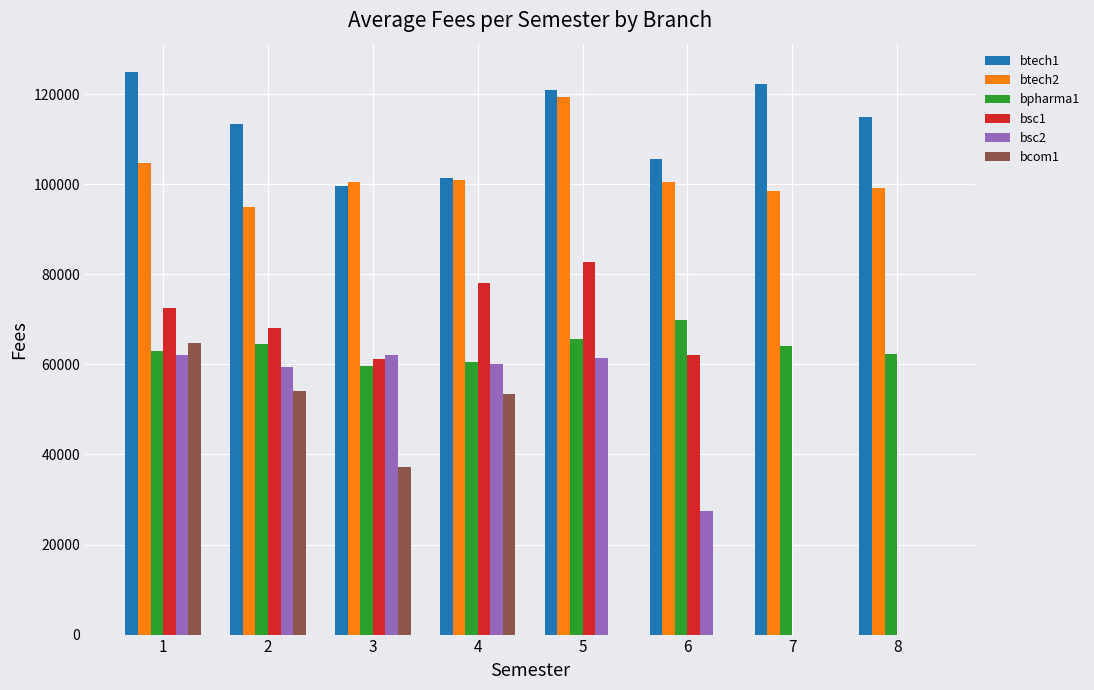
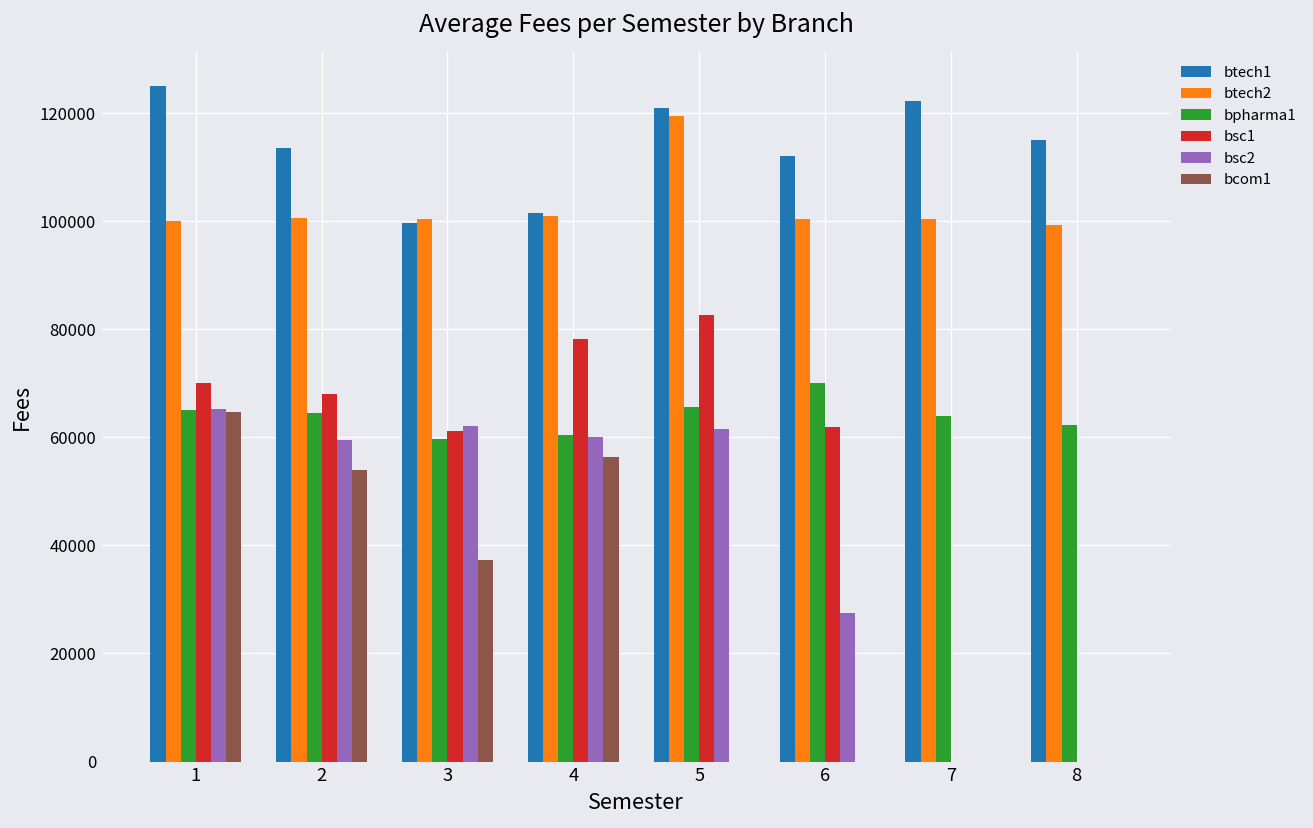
  {
    "btech1": {
      "1": 125000,
      "2": 114000,
      "3": 100000,
      "4": 101000,
      "5": 121000,
-     "6": 106000,
+     "6": 112000,
      "7": 122000,
      "8": 115000
    },
    "btech2": {
-     "1": 105000,
-     "2": 95000,
+     "1": 100000,
+     "2": 101000,
      "3": 101000,
      "4": 101000,
      "5": 119000,
      "6": 101000,
-     "7": 99000,
+     "7": 101000,
      "8": 99000
    },
    "bpharma1": {
-     "1": 63000,
+     "1": 65000,
      "2": 65000,
      "3": 60000,
      "4": 61000,
      "5": 66000,
      "6": 70000,
      "7": 64000,
      "8": 62000
    },
    "bsc1": {
-     "1": 73000,
+     "1": 70000,
      "2": 68000,
      "3": 61000,
      "4": 78000,
      "5": 83000,
      "6": 62000,
      "7": 0,
      "8": 0
    },
    "bsc2": {
-     "1": 62000,
+     "1": 65000,
      "2": 60000,
      "3": 62000,
      "4": 60000,
      "5": 62000,
      "6": 27000,
      "7": 0,
      "8": 0
    },
    "bcom1": {
      "1": 65000,
      "2": 54000,
      "3": 37000,
-     "4": 53000,
+     "4": 56000,
      "5": 0,
      "6": 0,
      "7": 0,
      "8": 0
    }
  }
